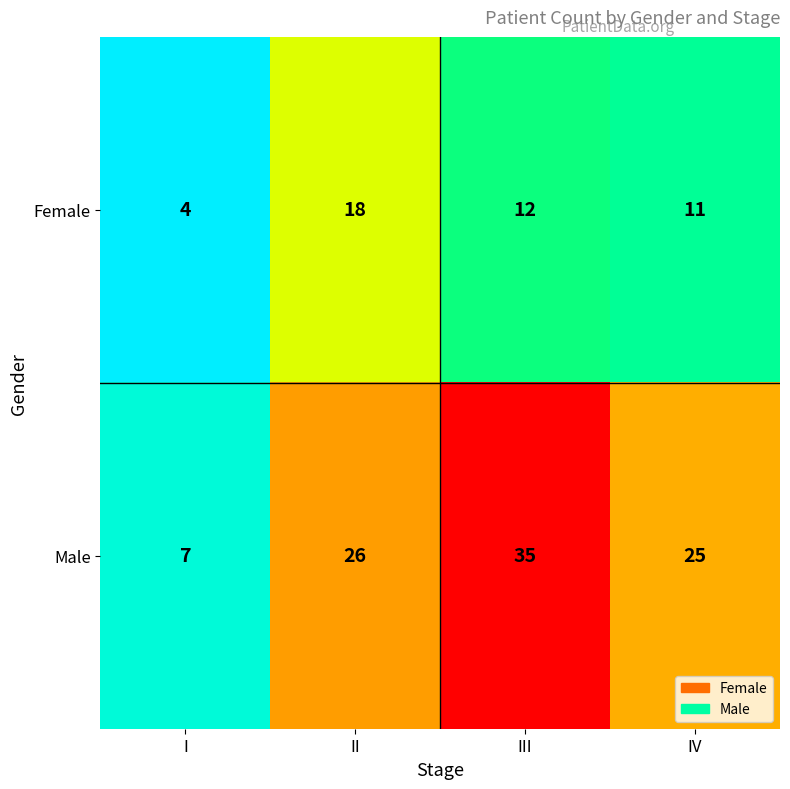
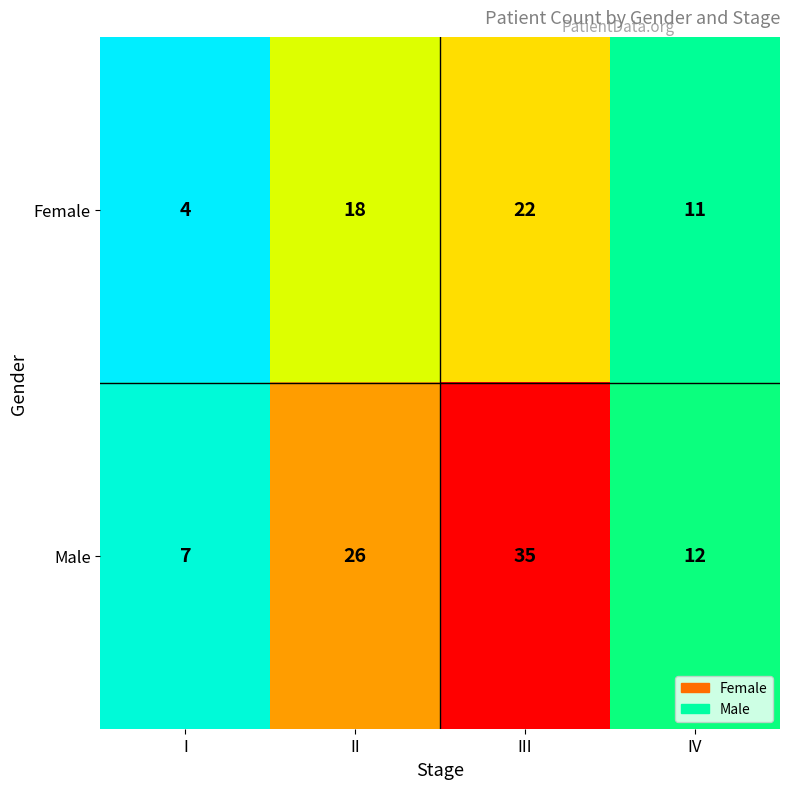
  {
    "Female": {
      "I": 4,
      "II": 18,
-     "III": 12,
+     "III": 22,
      "IV": 11
    },
    "Male": {
      "I": 7,
      "II": 26,
      "III": 35,
-     "IV": 25
+     "IV": 12
    }
  }
